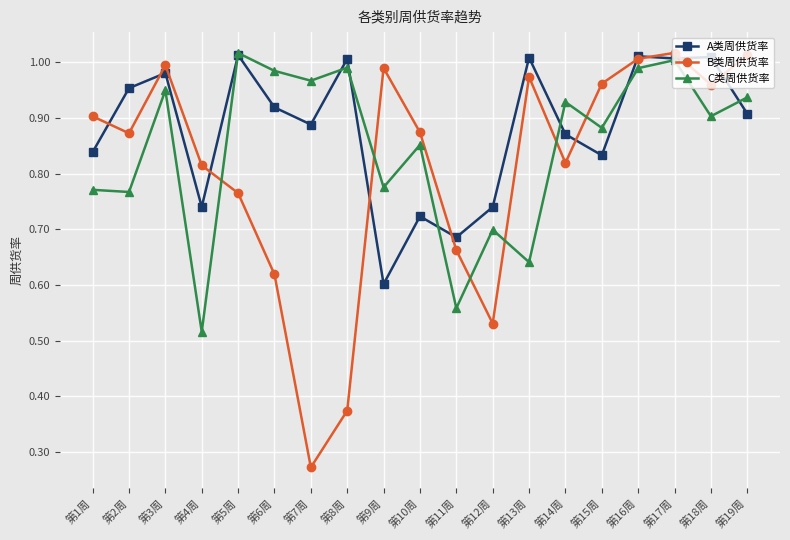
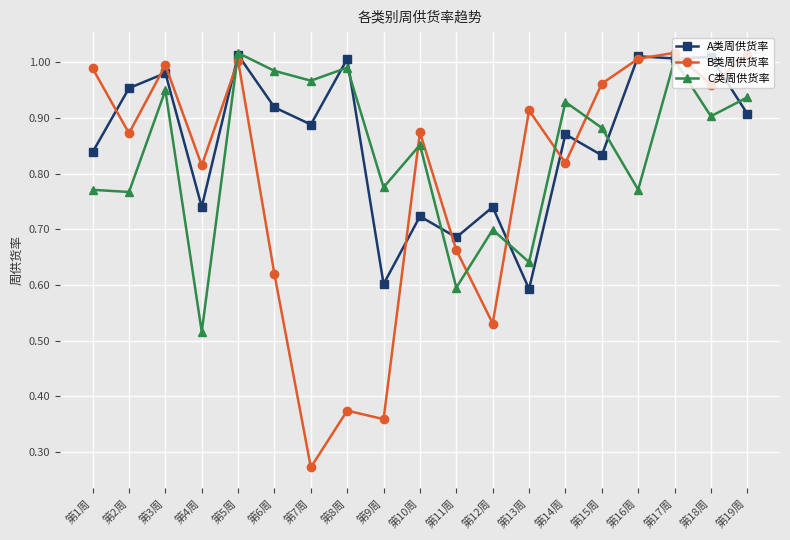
  {
    "A类周供货率": {
      "第1周": 0.84,
      "第2周": 0.95,
      "第3周": 0.98,
      "第4周": 0.74,
      "第6周": 0.92,
      "第7周": 0.89,
      "第8周": 1.01,
      "第9周": 0.60,
      "第10周": 0.72,
      "第11周": 0.69,
      "第12周": 0.74,
-     "第13周": 1.01,
+     "第13周": 0.59,
      "第14周": 0.87,
      "第15周": 0.83,
      "第19周": 0.91
    },
    "B类周供货率": {
-     "第1周": 0.90,
+     "第1周": 0.99,
      "第2周": 0.87,
      "第3周": 0.99,
      "第4周": 0.81,
-     "第5周": 0.77,
+     "第5周": 1.00,
      "第6周": 0.62,
      "第7周": 0.27,
      "第8周": 0.37,
-     "第9周": 0.99,
+     "第9周": 0.36,
      "第10周": 0.87,
      "第11周": 0.66,
      "第12周": 0.53,
-     "第13周": 0.97,
+     "第13周": 0.91,
      "第14周": 0.82,
      "第15周": 0.96
    },
    "C类周供货率": {
      "第1周": 0.77,
      "第2周": 0.77,
      "第3周": 0.95,
      "第4周": 0.52,
      "第6周": 0.98,
      "第7周": 0.97,
      "第8周": 0.99,
      "第9周": 0.78,
      "第10周": 0.85,
-     "第11周": 0.56,
+     "第11周": 0.60,
      "第12周": 0.70,
      "第13周": 0.64,
      "第14周": 0.93,
      "第15周": 0.88,
-     "第16周": 0.99,
+     "第16周": 0.77,
      "第18周": 0.90,
      "第19周": 0.94
    }
  }
